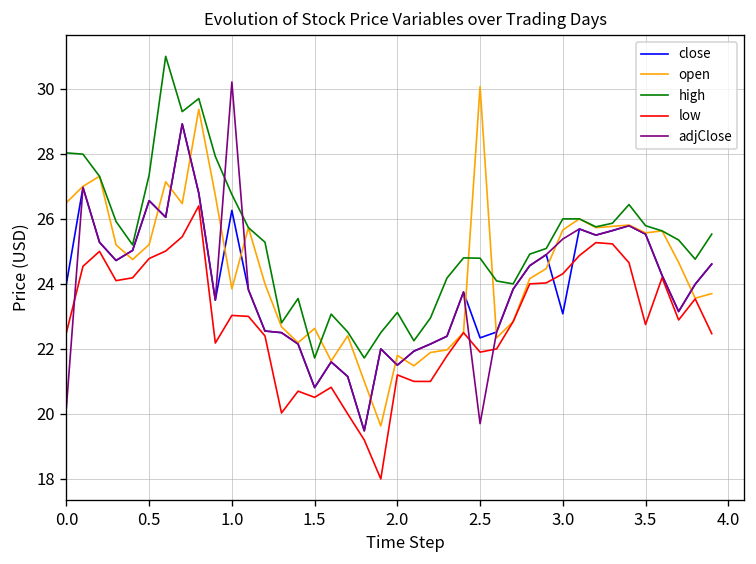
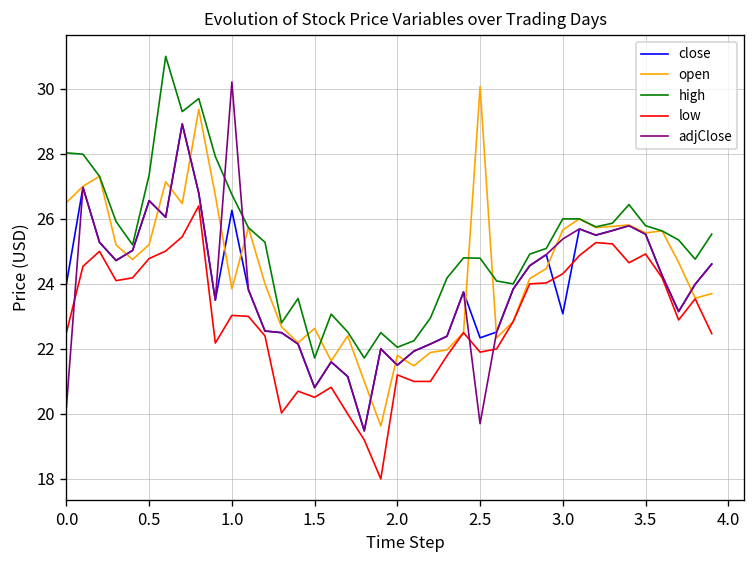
  {
    "close": {
      "0.0": 24.0,
      "1.0": 26.3,
      "2.5": 22.3,
      "3.0": 23.1
    },
    "open": {
      "0.0": 26.5,
      "0.5": 25.2,
      "1.0": 23.9,
      "1.5": 22.6,
      "2.0": 21.8,
      "2.5": 30.1,
      "3.0": 25.7
    },
    "high": {
      "0.0": 28.0,
      "0.5": 27.4,
      "1.0": 26.8,
      "1.5": 21.7,
-     "2.0": 23.1,
+     "2.0": 22.1,
      "2.5": 24.8,
      "3.0": 26.0,
      "3.5": 25.8
    },
    "low": {
      "0.0": 22.5,
      "0.5": 24.8,
      "1.0": 23.0,
      "1.5": 20.5,
      "2.0": 21.2,
      "2.5": 21.9,
      "3.0": 24.3,
-     "3.5": 22.8
+     "3.5": 24.9
    },
    "adjClose": {
      "0.0": 20.2,
      "1.0": 30.2,
      "2.5": 19.7,
      "3.0": 25.4
    }
  }
